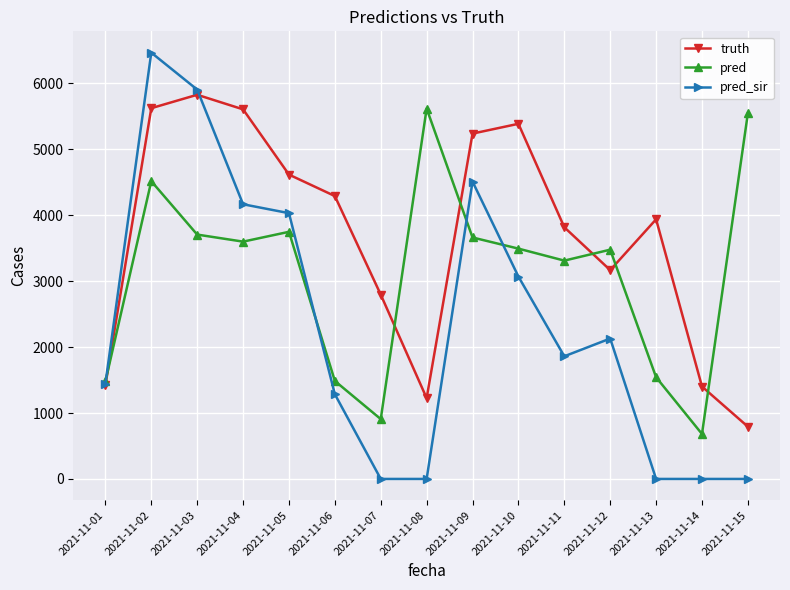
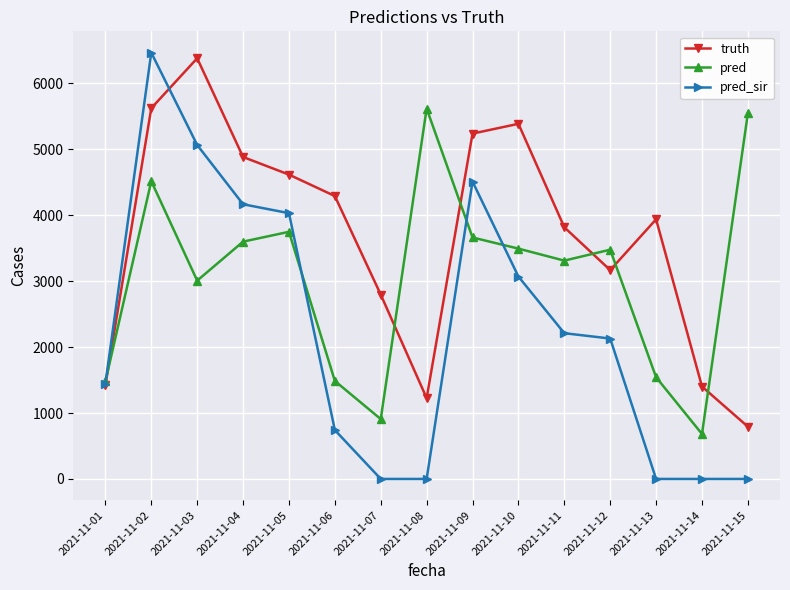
  {
    "truth": {
      "2021-11-02": 5600,
-     "2021-11-03": 5800,
-     "2021-11-04": 5600,
+     "2021-11-03": 6400,
+     "2021-11-04": 4900,
      "2021-11-05": 4600,
      "2021-11-06": 4300,
      "2021-11-07": 2800,
      "2021-11-08": 1200,
      "2021-11-09": 5200,
      "2021-11-10": 5400,
      "2021-11-11": 3800,
      "2021-11-12": 3200,
      "2021-11-13": 3900,
      "2021-11-14": 1400,
      "2021-11-15": 800
    },
    "pred": {
      "2021-11-02": 4500,
-     "2021-11-03": 3700,
+     "2021-11-03": 3000,
      "2021-11-04": 3600,
      "2021-11-05": 3700,
      "2021-11-06": 1500,
      "2021-11-07": 900,
      "2021-11-08": 5600,
      "2021-11-09": 3700,
      "2021-11-10": 3500,
      "2021-11-11": 3300,
      "2021-11-12": 3500,
      "2021-11-13": 1500,
      "2021-11-14": 700,
      "2021-11-15": 5500
    },
    "pred_sir": {
      "2021-11-02": 6500,
-     "2021-11-03": 5900,
+     "2021-11-03": 5100,
      "2021-11-04": 4200,
      "2021-11-05": 4000,
-     "2021-11-06": 1300,
+     "2021-11-06": 700,
      "2021-11-07": 0,
      "2021-11-08": 0,
      "2021-11-09": 4500,
      "2021-11-10": 3100,
-     "2021-11-11": 1900,
+     "2021-11-11": 2200,
      "2021-11-12": 2100,
      "2021-11-13": 0,
      "2021-11-14": 0,
      "2021-11-15": 0
    }
  }
